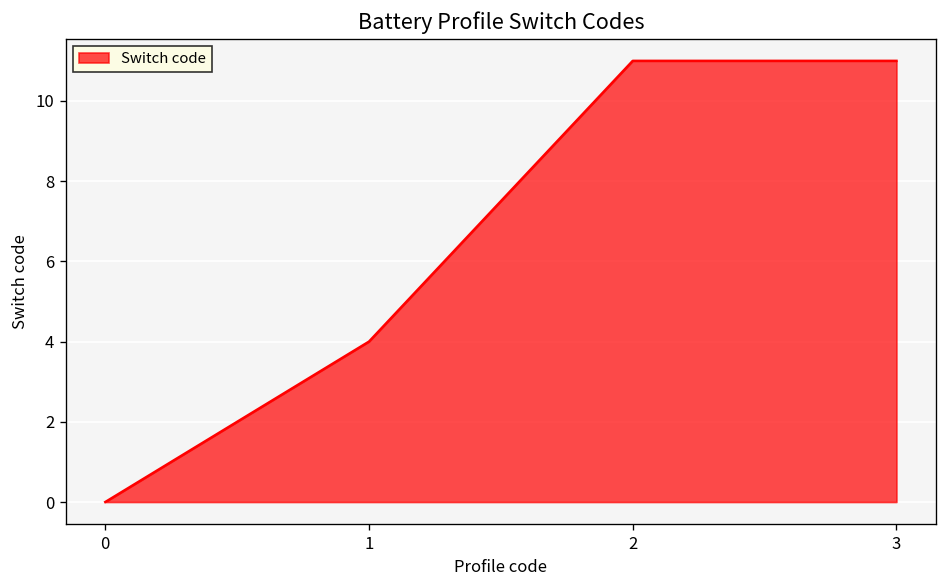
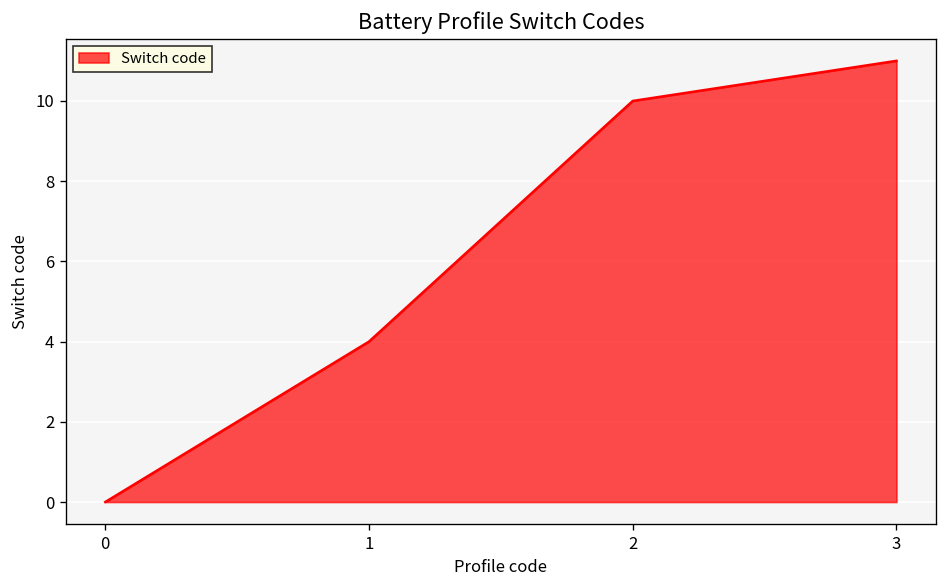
  {
    "0": 0,
    "1": 4,
-   "2": 11,
+   "2": 10,
    "3": 11
  }
